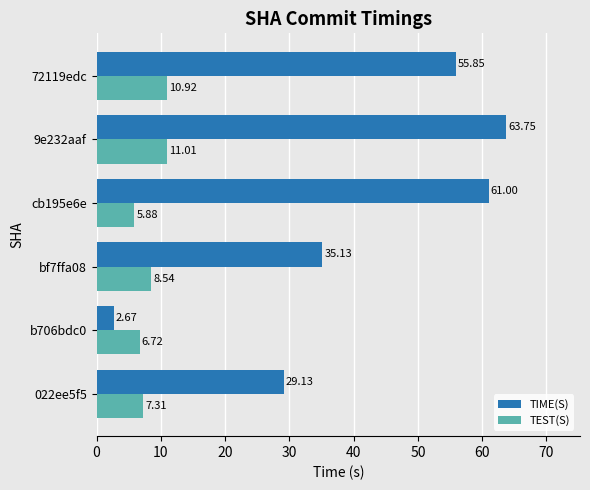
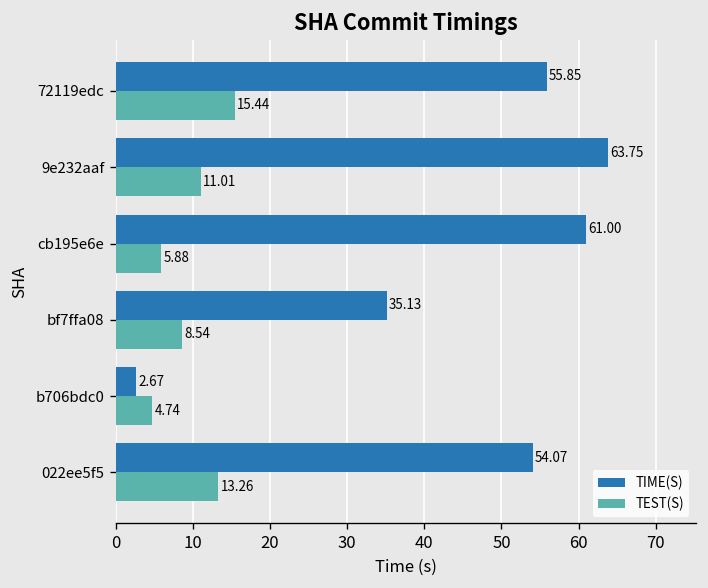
  {
    "TIME(S)": {
      "72119edc": 55.85,
      "9e232aaf": 63.75,
      "cb195e6e": 61.00,
      "bf7ffa08": 35.13,
      "b706bdc0": 2.67,
-     "022ee5f5": 29.13
+     "022ee5f5": 54.07
    },
    "TEST(S)": {
-     "72119edc": 10.92,
+     "72119edc": 15.44,
      "9e232aaf": 11.01,
      "cb195e6e": 5.88,
      "bf7ffa08": 8.54,
-     "b706bdc0": 6.72,
-     "022ee5f5": 7.31
+     "b706bdc0": 4.74,
+     "022ee5f5": 13.26
    }
  }
